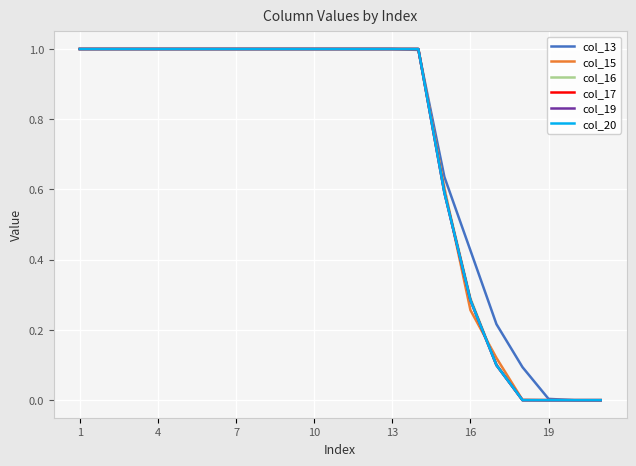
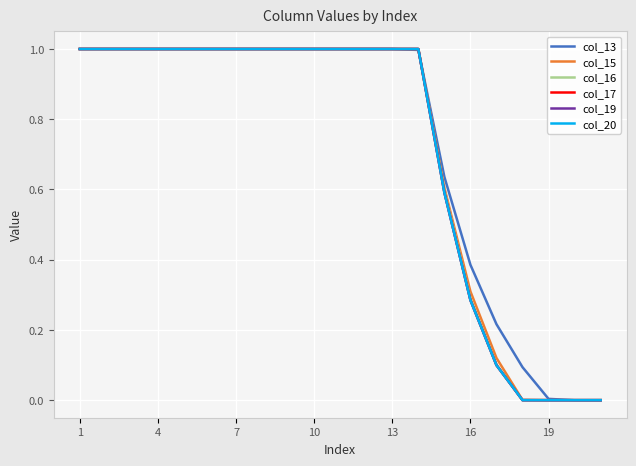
  {
    "col_13": {
-     "16": 0.43
+     "16": 0.39
    },
    "col_15": {
-     "16": 0.26
+     "16": 0.31
    }
  }
